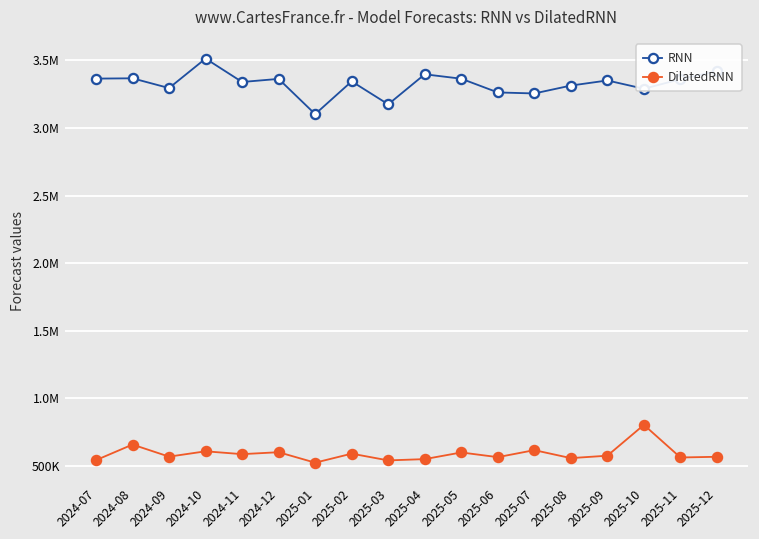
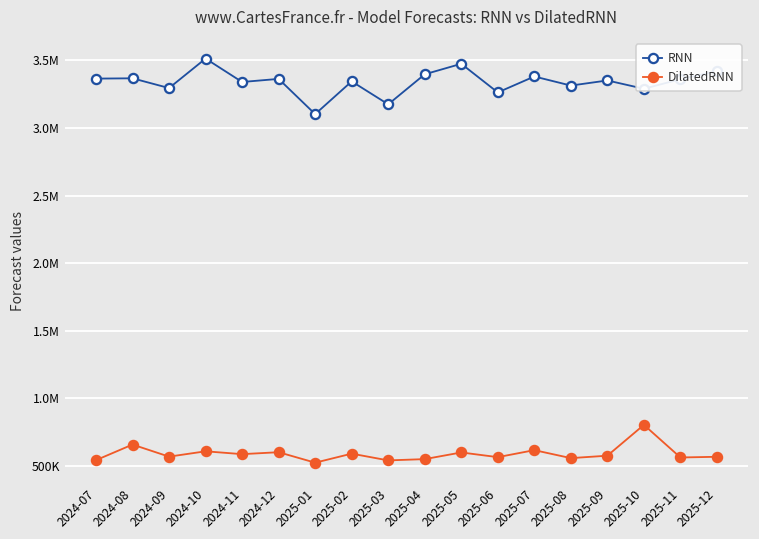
  {
    "RNN": {
      "2024-07": 3370000,
      "2024-08": 3370000,
      "2024-09": 3300000,
      "2024-10": 3510000,
      "2024-11": 3340000,
      "2024-12": 3360000,
      "2025-01": 3100000,
      "2025-02": 3340000,
      "2025-03": 3170000,
      "2025-04": 3400000,
-     "2025-05": 3360000,
+     "2025-05": 3470000,
      "2025-06": 3260000,
-     "2025-07": 3260000,
+     "2025-07": 3380000,
      "2025-08": 3310000,
      "2025-09": 3350000,
      "2025-10": 3290000
    },
    "DilatedRNN": {
      "2024-07": 540000,
      "2024-08": 660000,
      "2024-09": 570000,
      "2024-10": 610000,
      "2024-11": 590000,
      "2024-12": 600000,
      "2025-01": 520000,
      "2025-02": 590000,
      "2025-03": 540000,
      "2025-04": 550000,
      "2025-05": 600000,
      "2025-06": 570000,
      "2025-07": 620000,
      "2025-08": 560000,
      "2025-09": 580000,
      "2025-10": 800000,
      "2025-11": 560000,
      "2025-12": 570000
    }
  }
